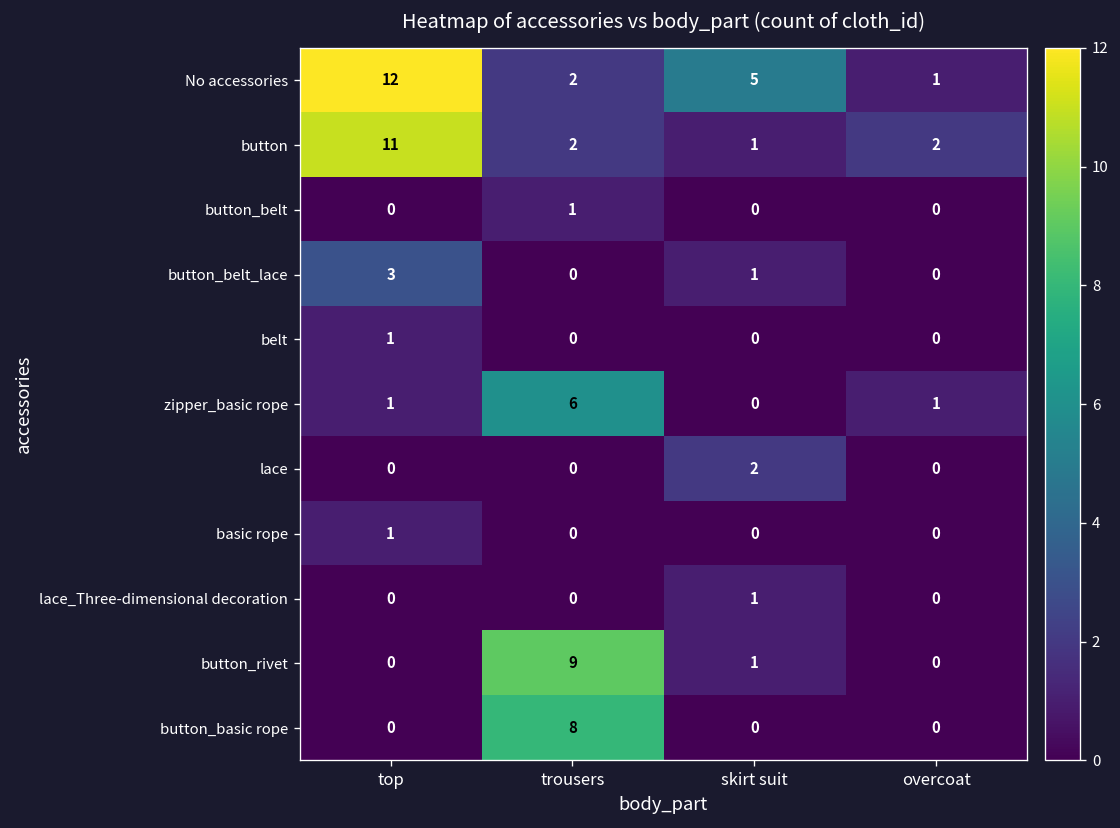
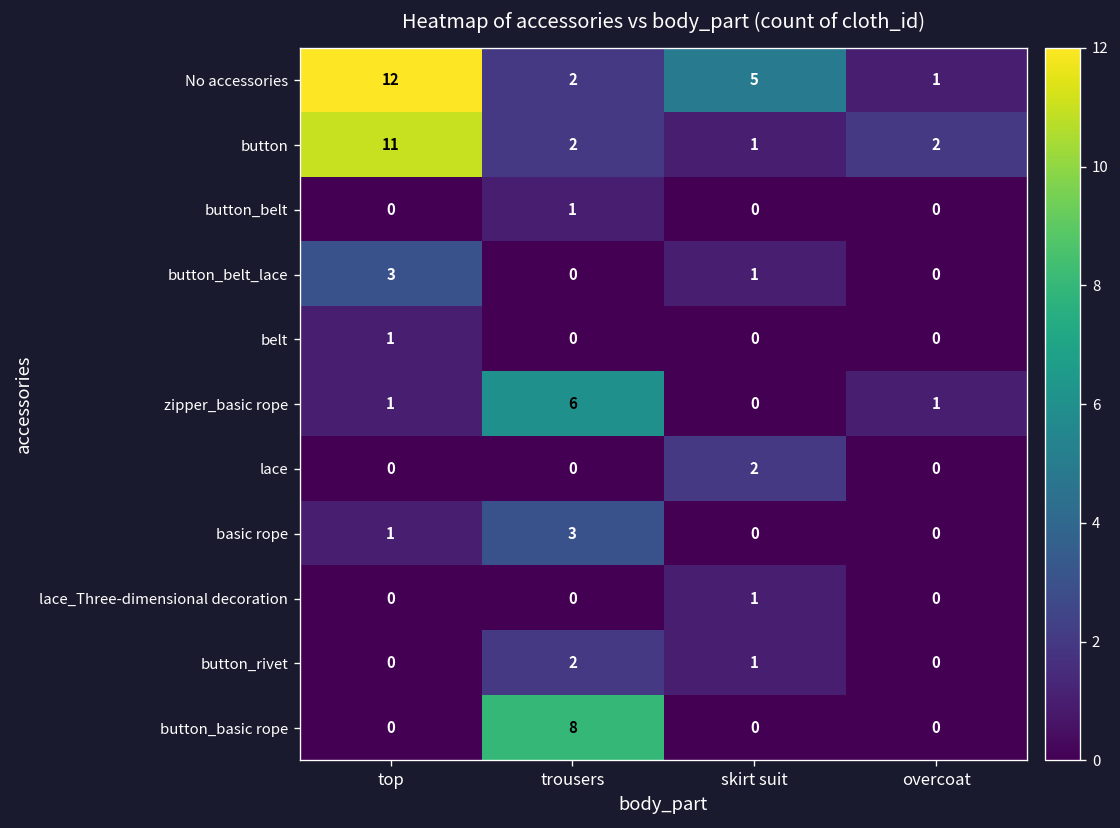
  {
    "No accessories": {
      "top": 12,
      "trousers": 2,
      "skirt suit": 5,
      "overcoat": 1
    },
    "button": {
      "top": 11,
      "trousers": 2,
      "skirt suit": 1,
      "overcoat": 2
    },
    "button_belt": {
      "top": 0,
      "trousers": 1,
      "skirt suit": 0,
      "overcoat": 0
    },
    "button_belt_lace": {
      "top": 3,
      "trousers": 0,
      "skirt suit": 1,
      "overcoat": 0
    },
    "belt": {
      "top": 1,
      "trousers": 0,
      "skirt suit": 0,
      "overcoat": 0
    },
    "zipper_basic rope": {
      "top": 1,
      "trousers": 6,
      "skirt suit": 0,
      "overcoat": 1
    },
    "lace": {
      "top": 0,
      "trousers": 0,
      "skirt suit": 2,
      "overcoat": 0
    },
    "basic rope": {
      "top": 1,
-     "trousers": 0,
+     "trousers": 3,
      "skirt suit": 0,
      "overcoat": 0
    },
    "lace_Three-dimensional decoration": {
      "top": 0,
      "trousers": 0,
      "skirt suit": 1,
      "overcoat": 0
    },
    "button_rivet": {
      "top": 0,
-     "trousers": 9,
+     "trousers": 2,
      "skirt suit": 1,
      "overcoat": 0
    },
    "button_basic rope": {
      "top": 0,
      "trousers": 8,
      "skirt suit": 0,
      "overcoat": 0
    }
  }
